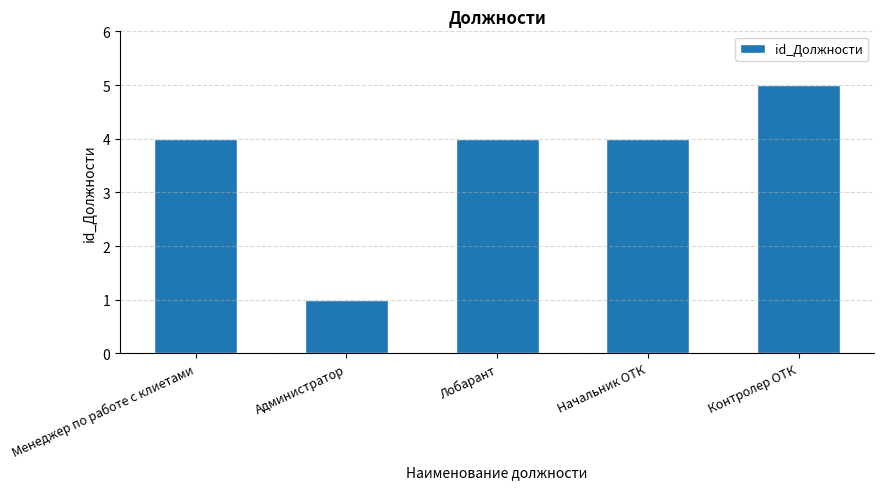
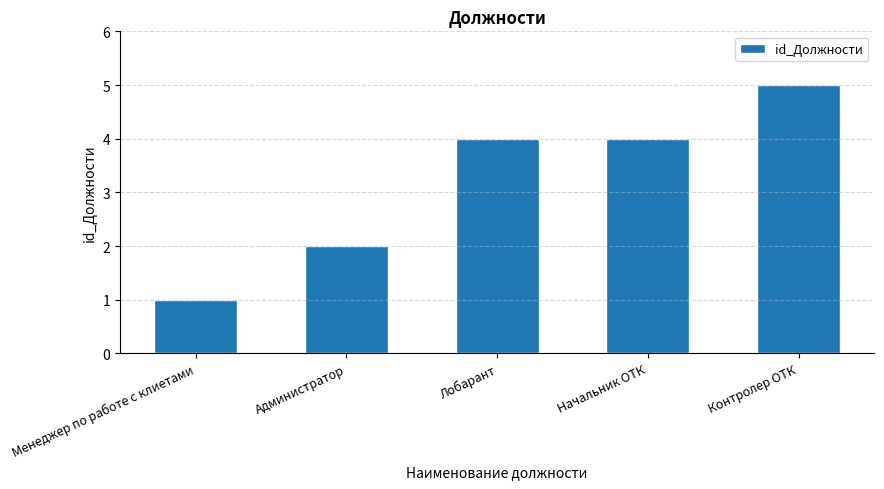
  {
-   "Менеджер по работе с клиетами": 4,
-   "Администратор": 1,
+   "Менеджер по работе с клиетами": 1,
+   "Администратор": 2,
    "Лобарант": 4,
    "Начальник ОТК": 4,
    "Контролер ОТК": 5
  }
